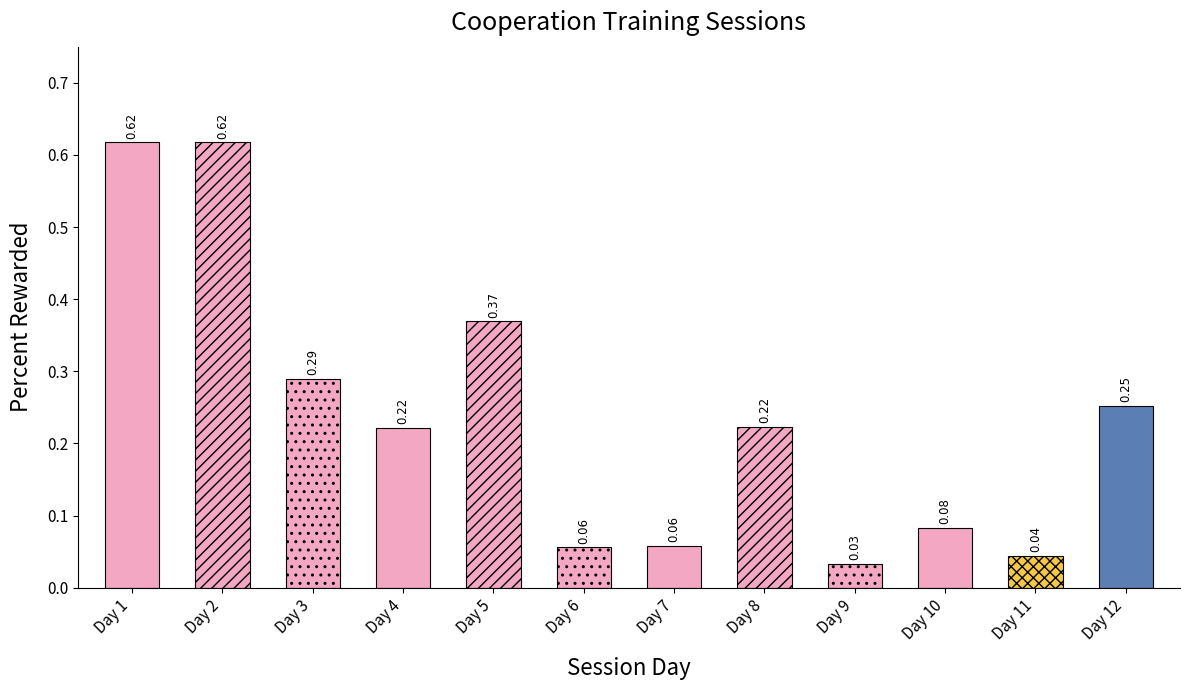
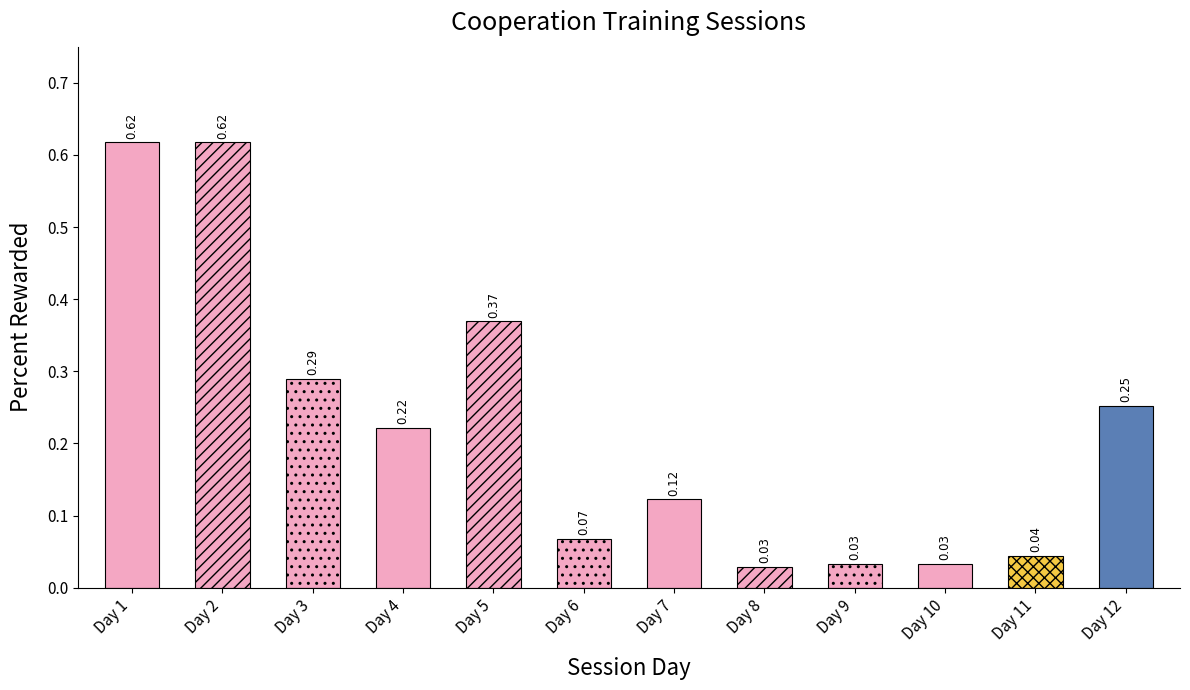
  {
    "Day 1": 0.62,
    "Day 2": 0.62,
    "Day 3": 0.29,
    "Day 4": 0.22,
    "Day 5": 0.37,
-   "Day 6": 0.06,
-   "Day 7": 0.06,
-   "Day 8": 0.22,
+   "Day 6": 0.07,
+   "Day 7": 0.12,
+   "Day 8": 0.03,
    "Day 9": 0.03,
-   "Day 10": 0.08,
+   "Day 10": 0.03,
    "Day 11": 0.04,
    "Day 12": 0.25
  }
